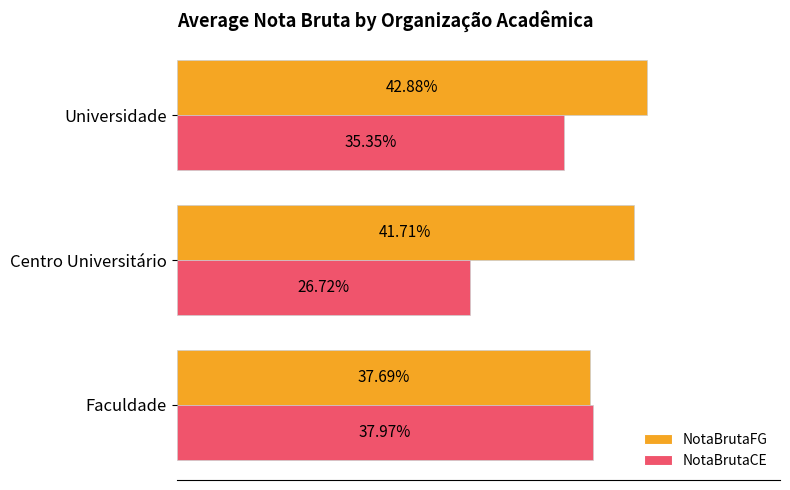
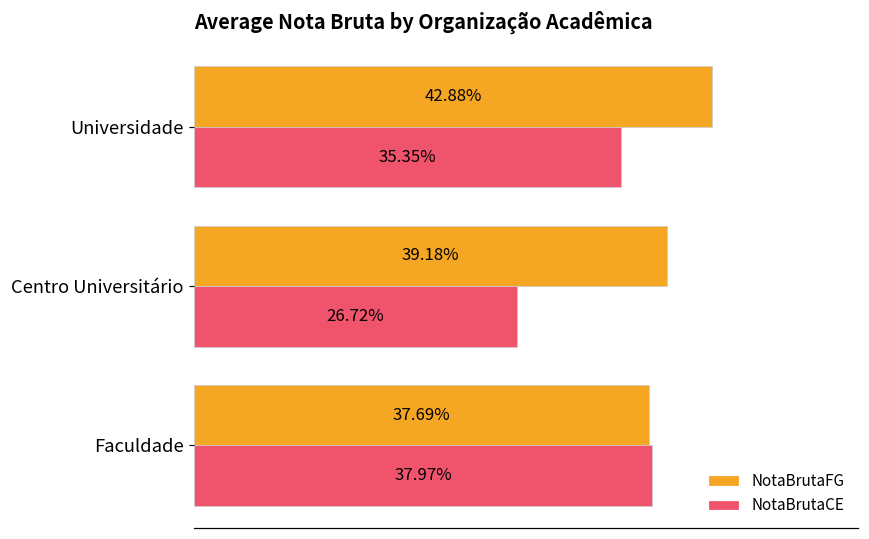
  {
    "NotaBrutaFG": {
      "Universidade": "42.88%",
-     "Centro Universitário": "41.71%",
+     "Centro Universitário": "39.18%",
      "Faculdade": "37.69%"
    },
    "NotaBrutaCE": {
      "Universidade": "35.35%",
      "Centro Universitário": "26.72%",
      "Faculdade": "37.97%"
    }
  }
